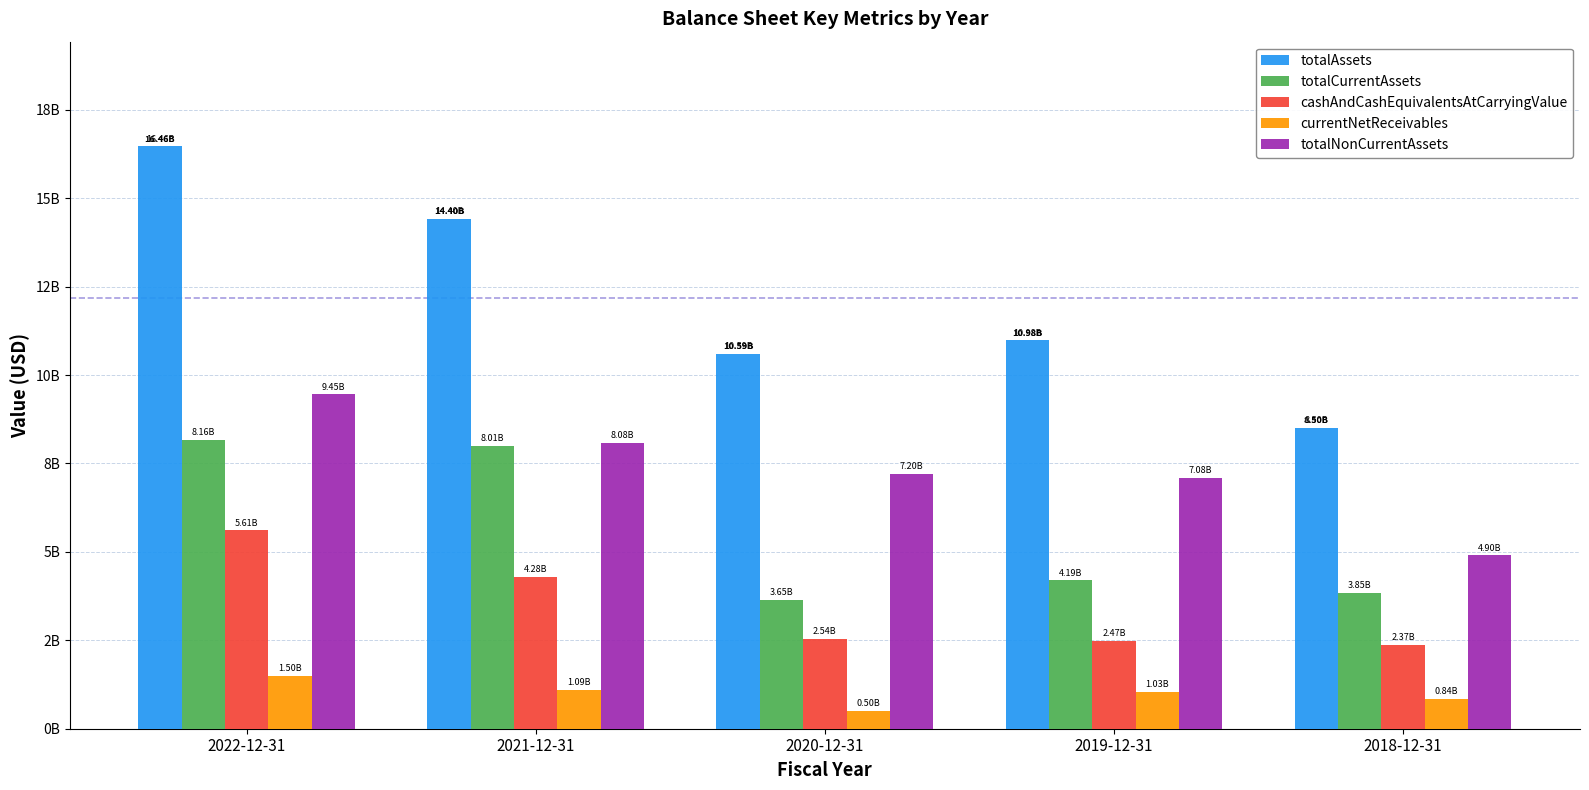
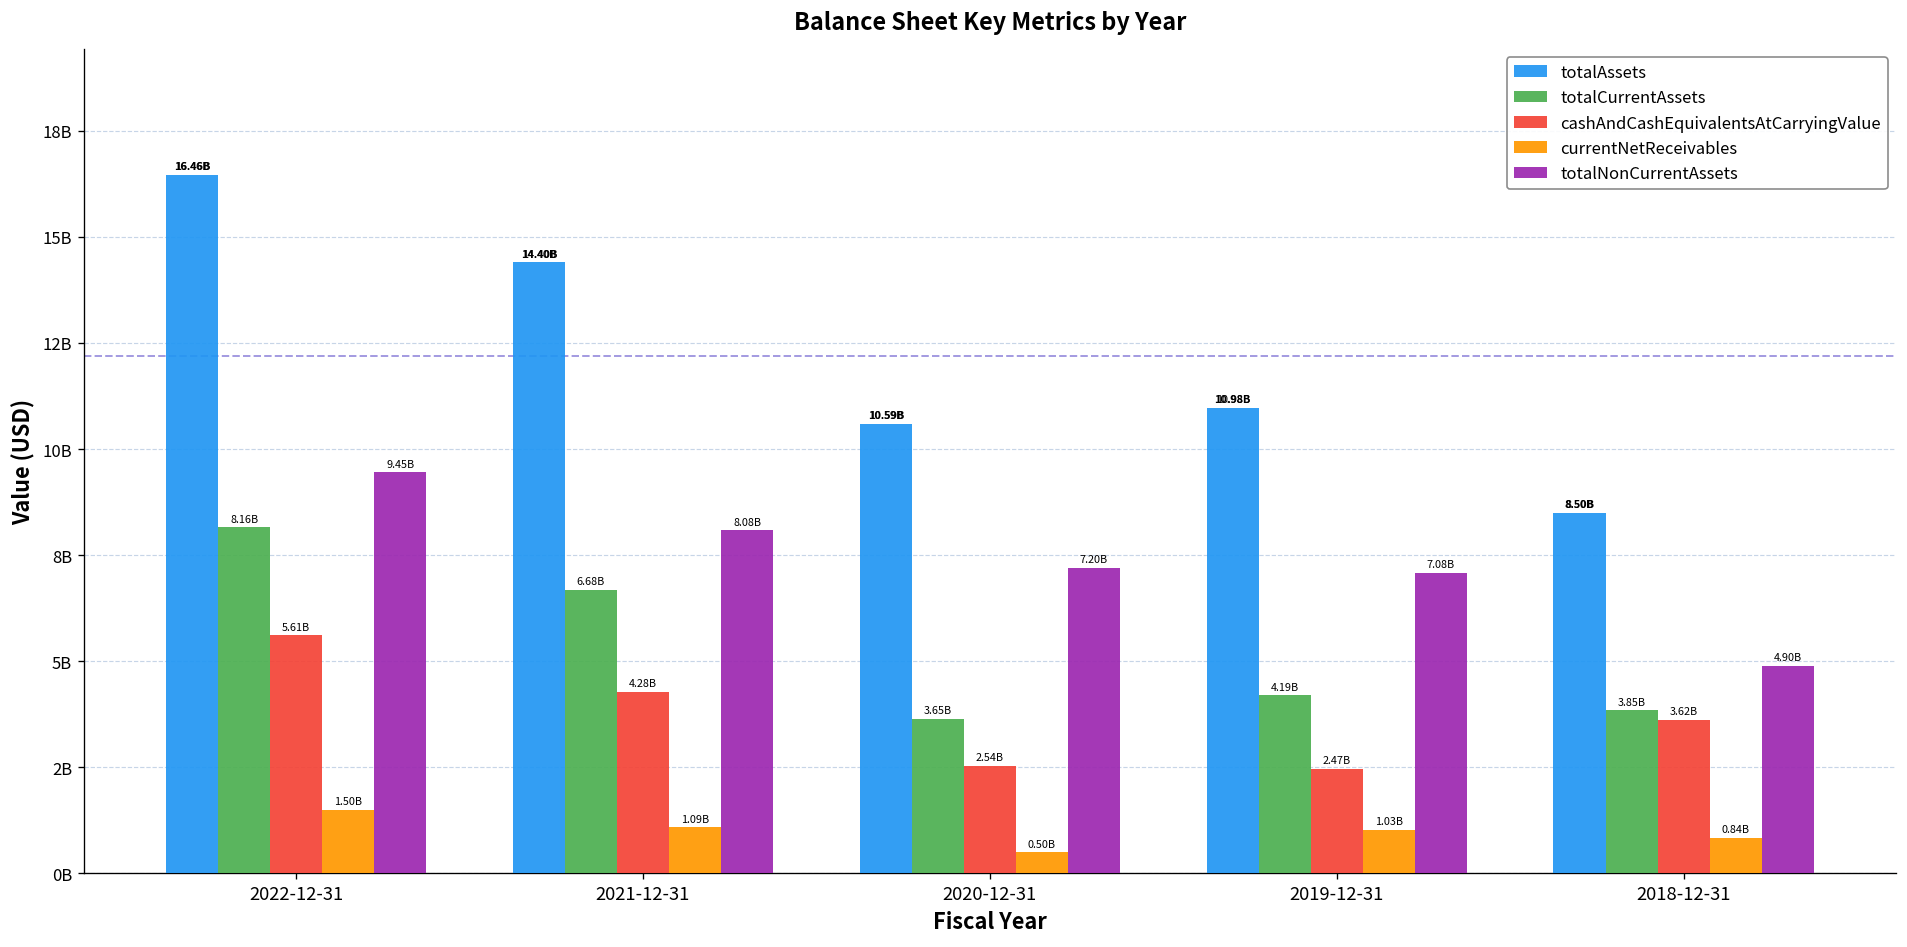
  {
    "totalCurrentAssets": {
      "2022-12-31": "8.16B",
-     "2021-12-31": "8.01B",
+     "2021-12-31": "6.68B",
      "2020-12-31": "3.65B",
      "2019-12-31": "4.19B",
      "2018-12-31": "3.85B"
    },
    "cashAndCashEquivalentsAtCarryingValue": {
      "2022-12-31": "5.61B",
      "2021-12-31": "4.28B",
      "2020-12-31": "2.54B",
      "2019-12-31": "2.47B",
-     "2018-12-31": "2.37B"
+     "2018-12-31": "3.62B"
    },
    "currentNetReceivables": {
      "2022-12-31": "1.50B",
      "2021-12-31": "1.09B",
      "2020-12-31": "0.50B",
      "2019-12-31": "1.03B",
      "2018-12-31": "0.84B"
    },
    "totalNonCurrentAssets": {
      "2022-12-31": "9.45B",
      "2021-12-31": "8.08B",
      "2020-12-31": "7.20B",
      "2019-12-31": "7.08B",
      "2018-12-31": "4.90B"
    }
  }
